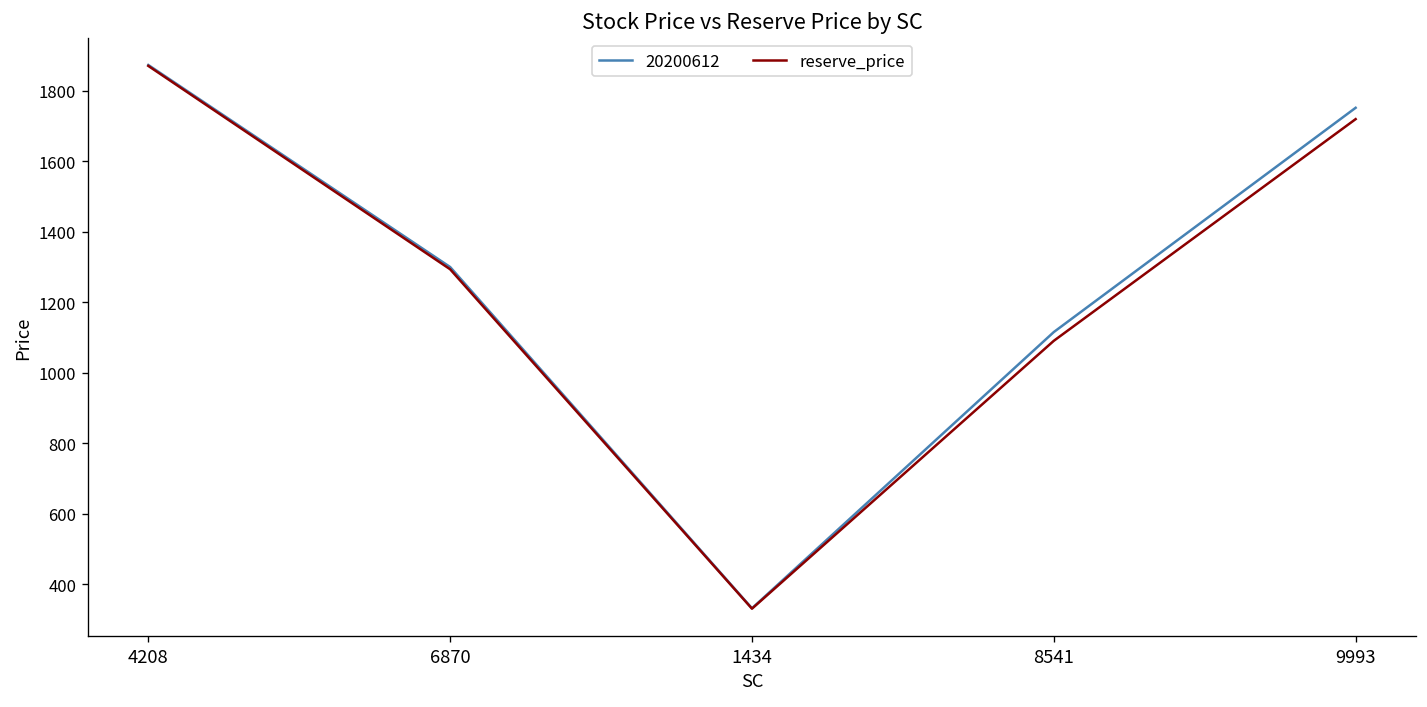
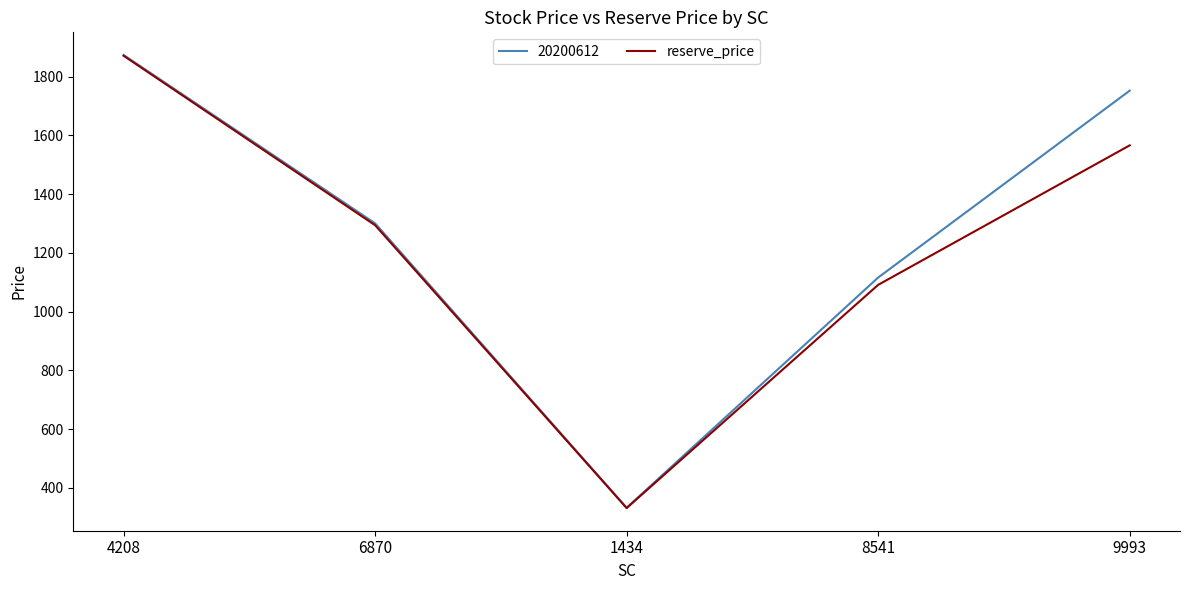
  {
    "20200612": {
      "8541": 1120,
      "9993": 1750
    },
    "reserve_price": {
      "8541": 1090,
-     "9993": 1720
+     "9993": 1570
    }
  }
